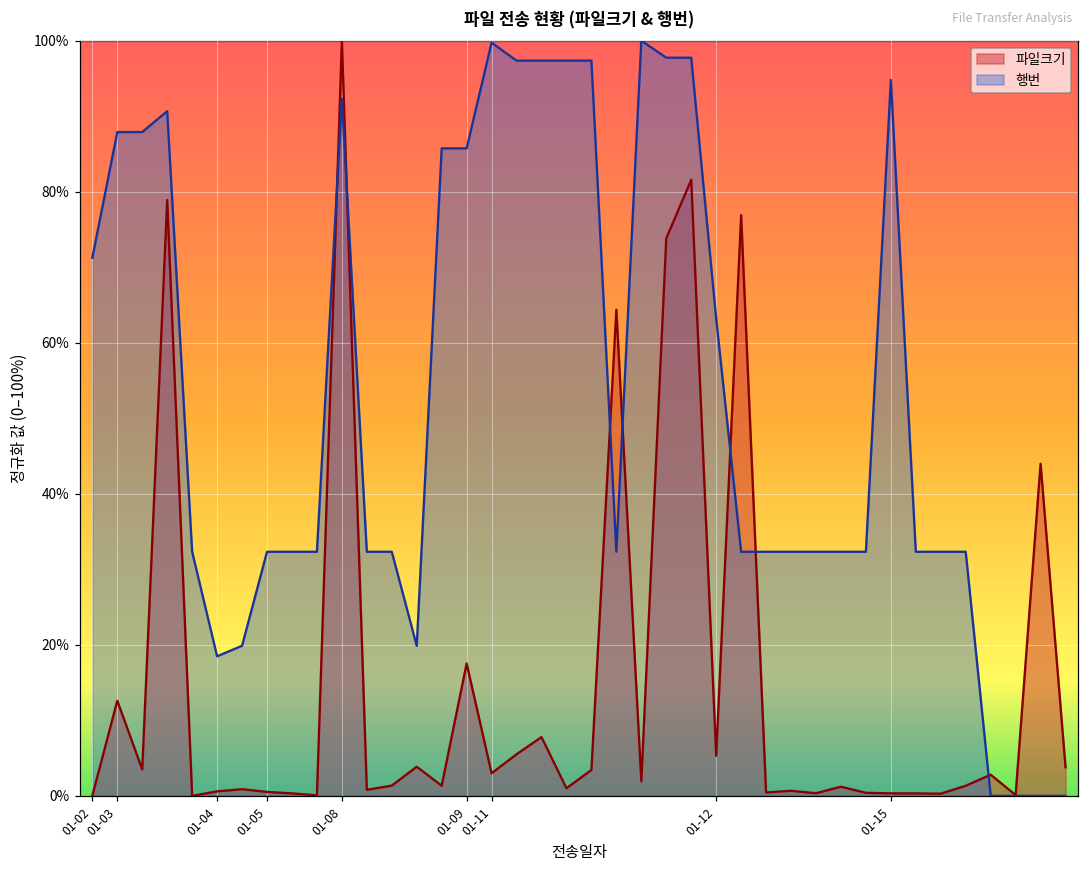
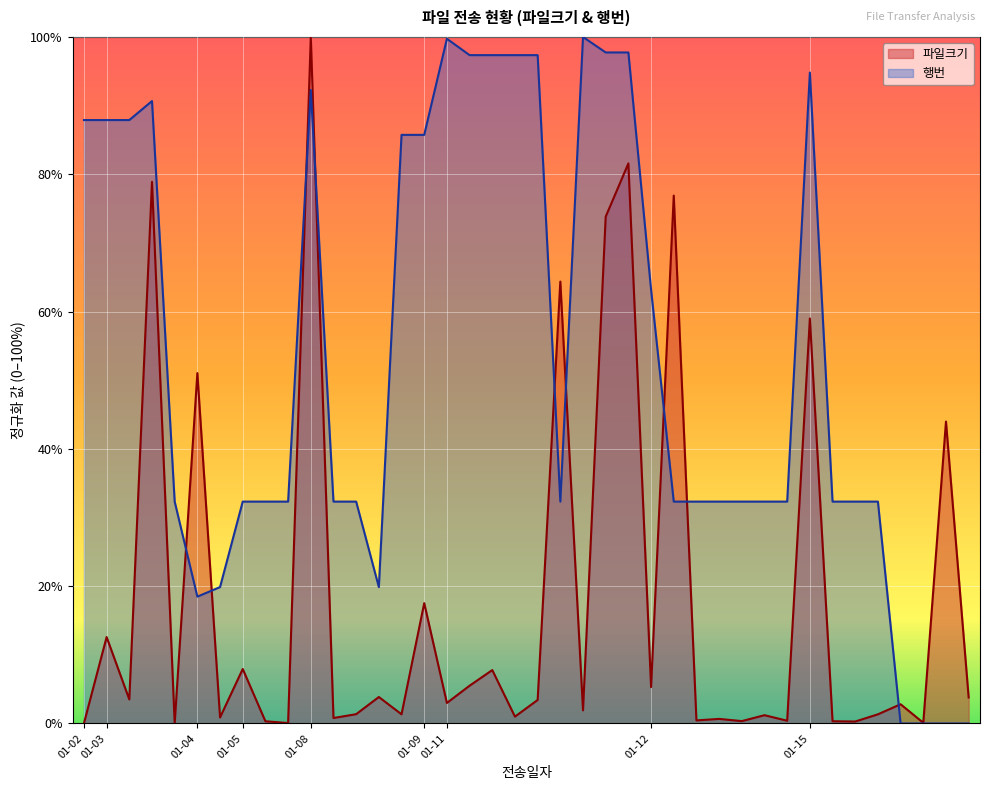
  {
    "파일크기": {
      "01-02": "0%",
      "01-03": "13%",
-     "01-04": "1%",
-     "01-05": "1%",
+     "01-04": "51%",
+     "01-05": "8%",
      "01-08": "100%",
      "01-09": "18%",
      "01-11": "3%",
      "01-12": "5%",
-     "01-15": "0%"
+     "01-15": "59%"
    },
    "행번": {
-     "01-02": "71%",
+     "01-02": "88%",
      "01-03": "88%",
      "01-04": "18%",
      "01-05": "32%",
      "01-08": "92%",
      "01-09": "86%",
      "01-11": "100%",
      "01-12": "63%",
      "01-15": "95%"
    }
  }
